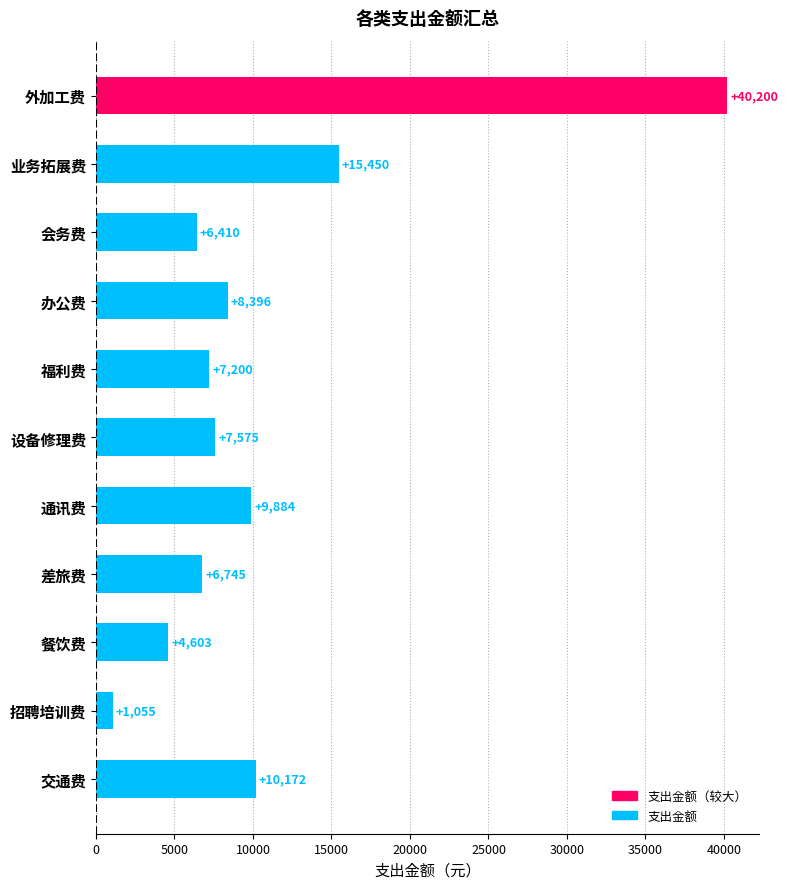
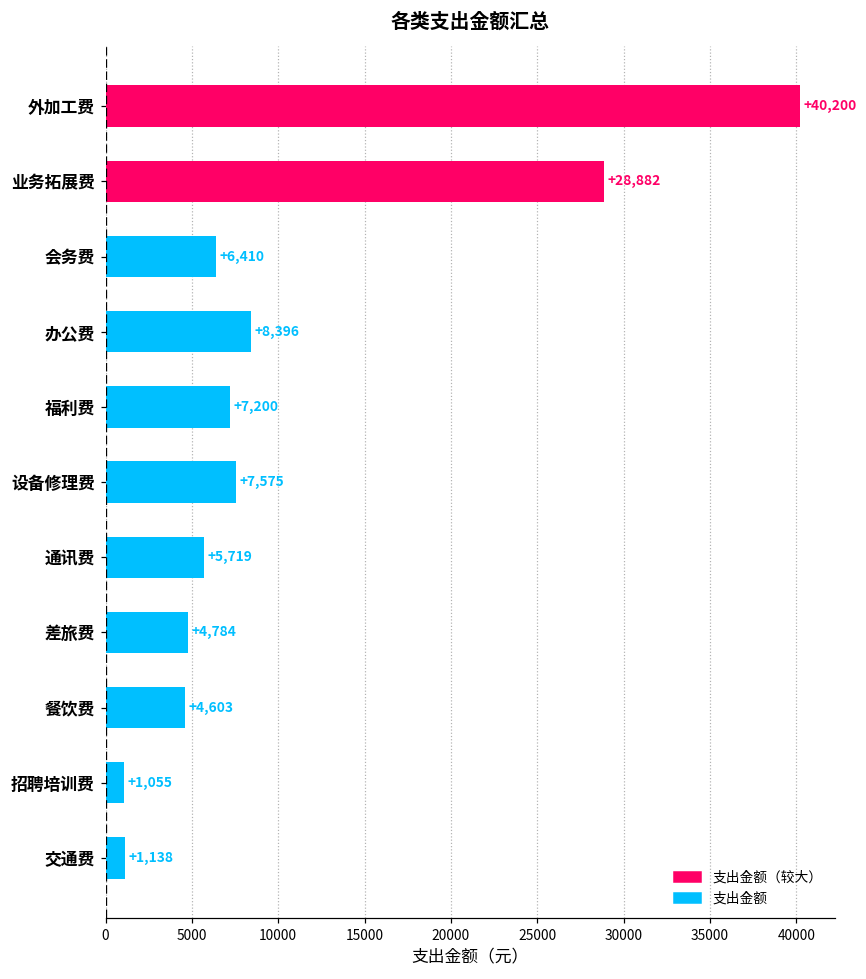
  {
    "外加工费": "+40,200",
-   "业务拓展费": "+15,450",
+   "业务拓展费": "+28,882",
    "会务费": "+6,410",
    "办公费": "+8,396",
    "福利费": "+7,200",
    "设备修理费": "+7,575",
-   "通讯费": "+9,884",
-   "差旅费": "+6,745",
+   "通讯费": "+5,719",
+   "差旅费": "+4,784",
    "餐饮费": "+4,603",
    "招聘培训费": "+1,055",
-   "交通费": "+10,172"
+   "交通费": "+1,138"
  }
